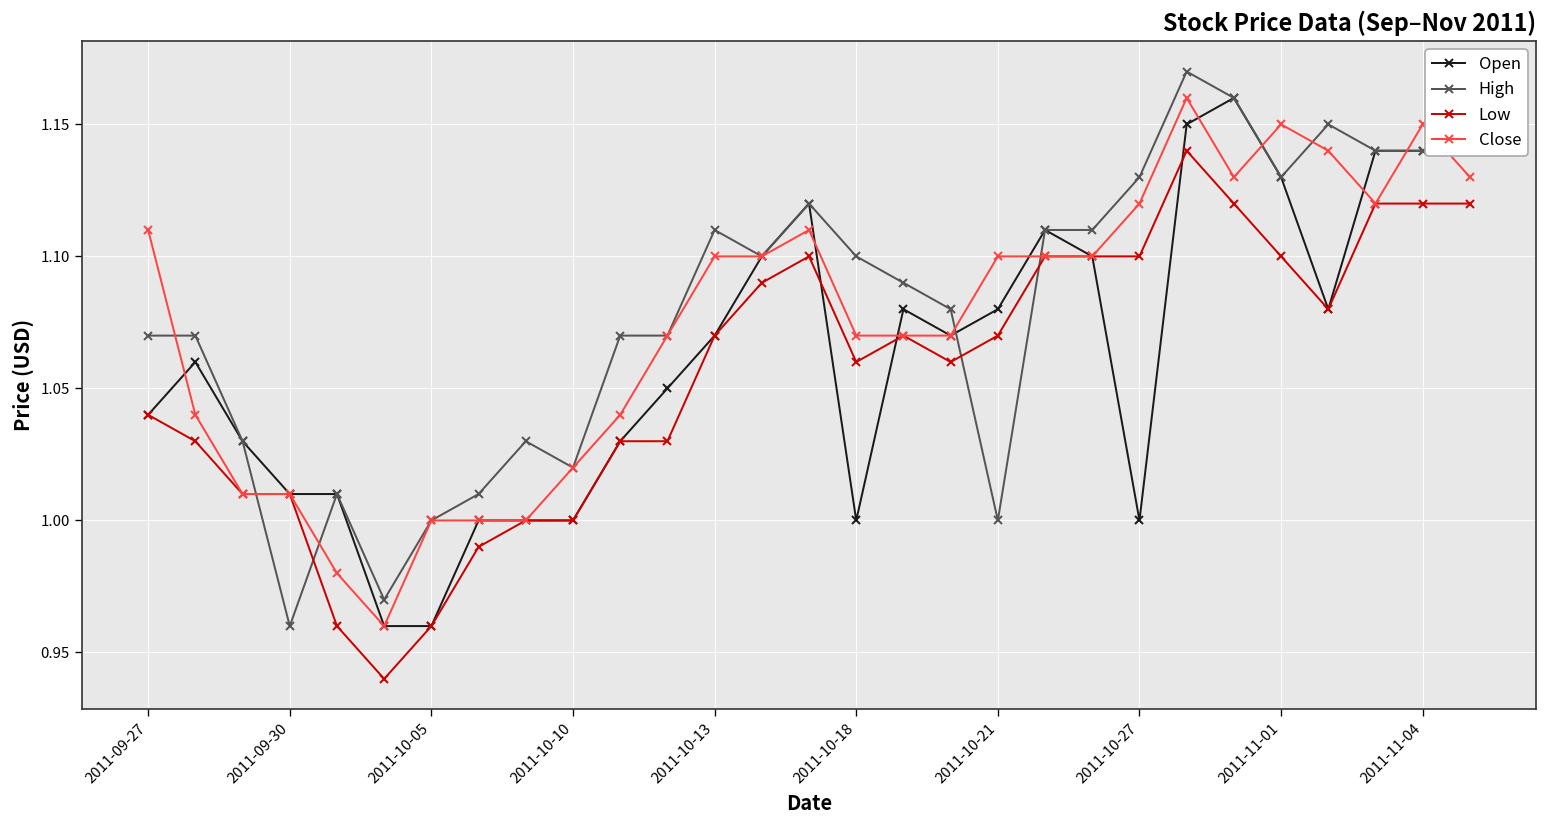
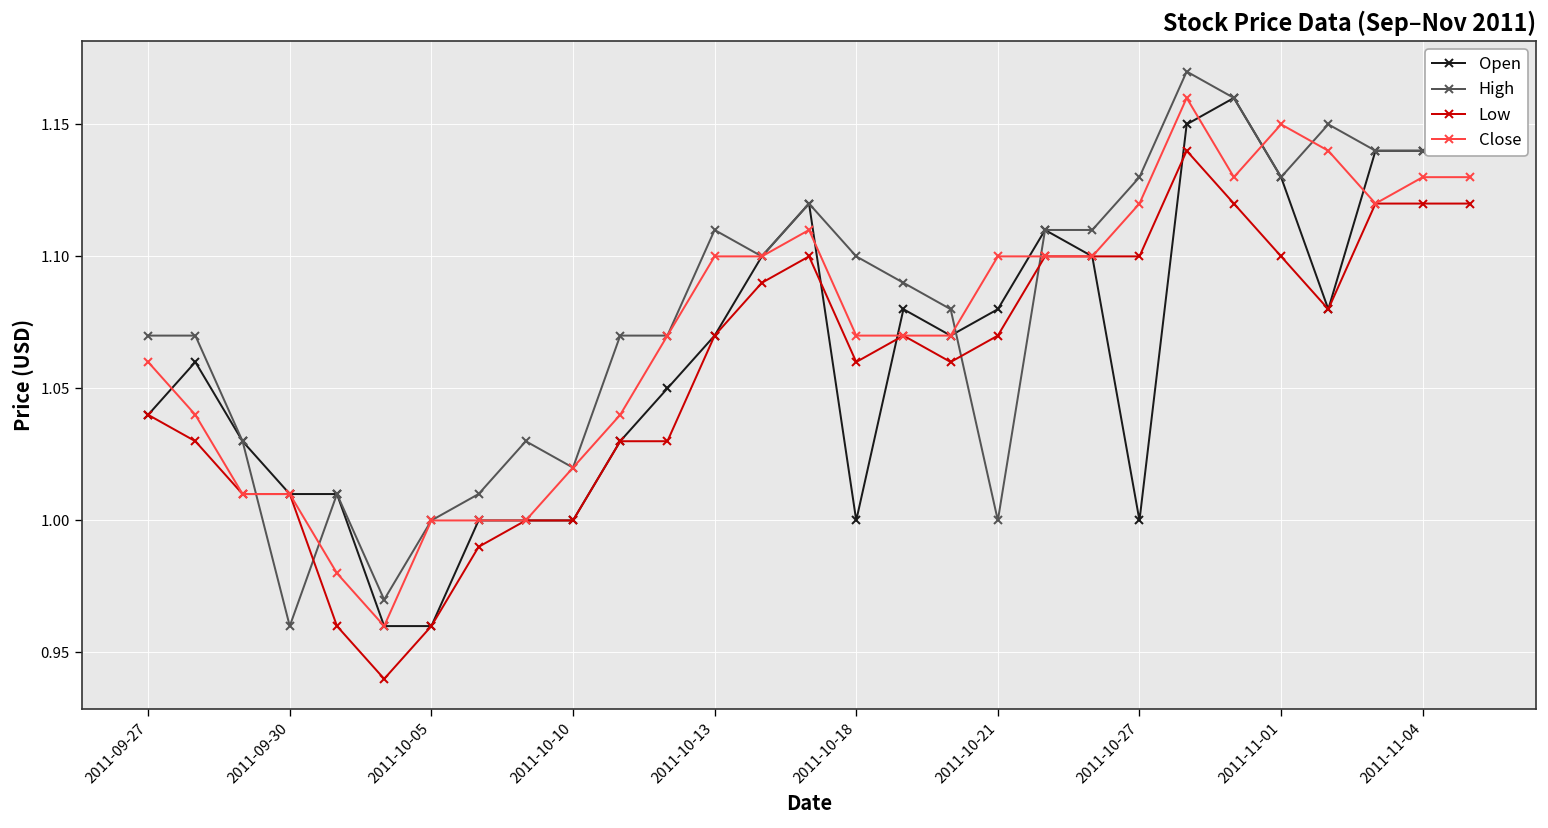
  {
    "Open": {
      "2011-10-18": 1.00,
      "2011-10-21": 1.08,
      "2011-10-27": 1.00
    },
    "High": {
      "2011-09-27": 1.07,
      "2011-09-30": 0.96,
      "2011-10-13": 1.11,
      "2011-10-18": 1.10,
      "2011-10-21": 1.00,
      "2011-10-27": 1.13
    },
    "Low": {
      "2011-10-18": 1.06,
      "2011-10-21": 1.07,
      "2011-10-27": 1.10,
      "2011-11-01": 1.10,
      "2011-11-04": 1.12
    },
    "Close": {
-     "2011-09-27": 1.11,
+     "2011-09-27": 1.06,
      "2011-10-13": 1.10,
      "2011-10-18": 1.07,
      "2011-10-21": 1.10,
      "2011-10-27": 1.12,
      "2011-11-01": 1.15,
-     "2011-11-04": 1.15
+     "2011-11-04": 1.13
    }
  }
